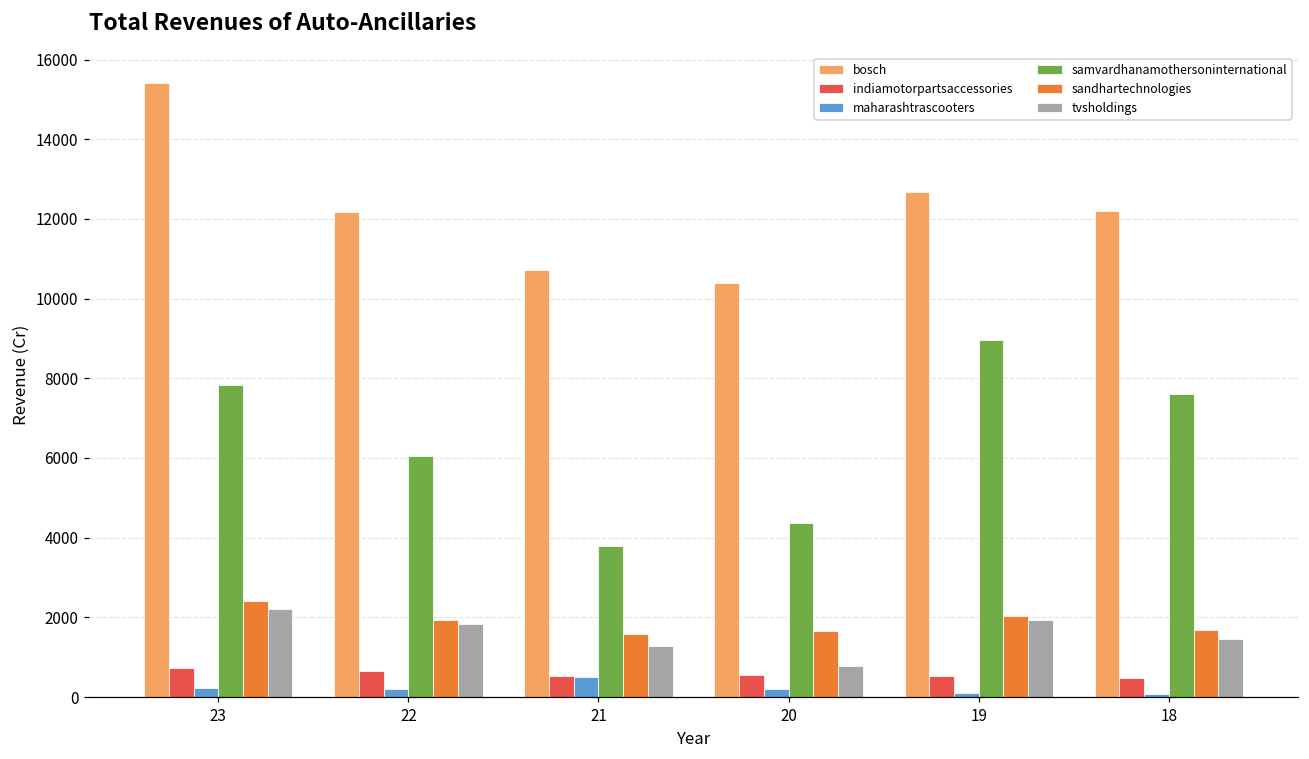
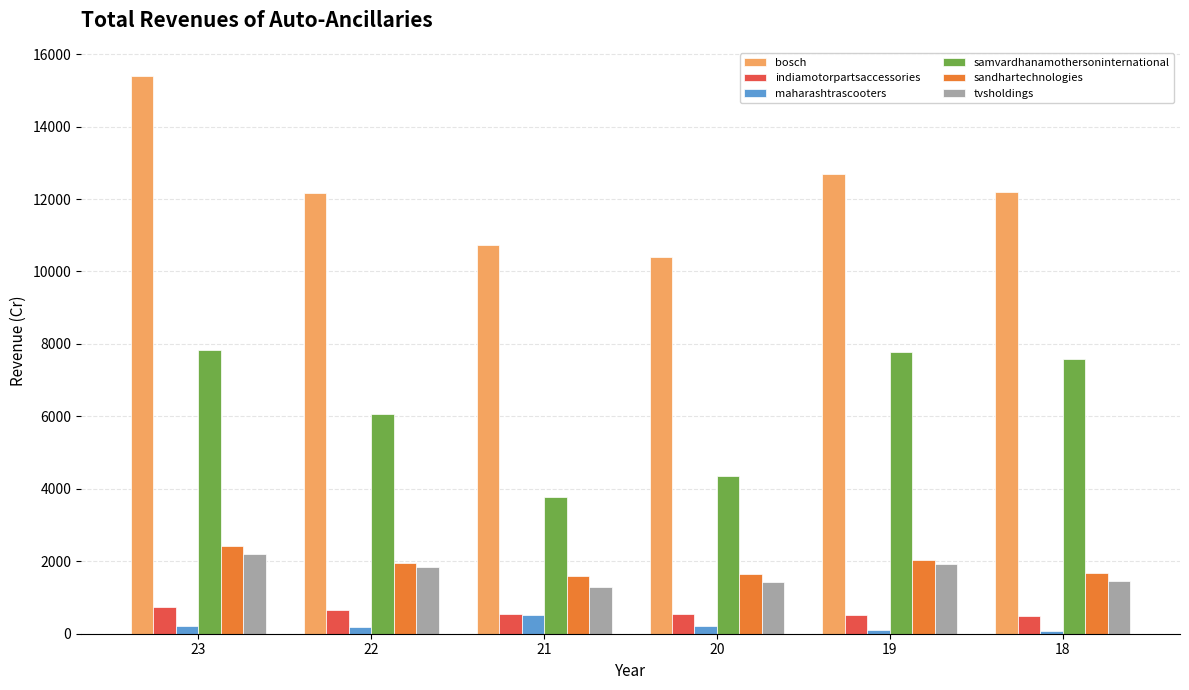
  {
    "bosch": {
      "23": 15400,
      "22": 12200,
      "21": 10700,
      "20": 10400,
      "19": 12700,
      "18": 12200
    },
    "maharashtrascooters": {
      "23": 200,
      "22": 200,
      "21": 500,
      "20": 200,
      "19": 100,
      "18": 100
    },
    "samvardhanamothersoninternational": {
      "23": 7800,
      "22": 6100,
      "21": 3800,
      "20": 4400,
-     "19": 9000,
+     "19": 7800,
      "18": 7600
    },
    "tvsholdings": {
      "23": 2200,
      "22": 1800,
      "21": 1300,
-     "20": 800,
+     "20": 1400,
      "19": 1900,
      "18": 1500
    }
  }
